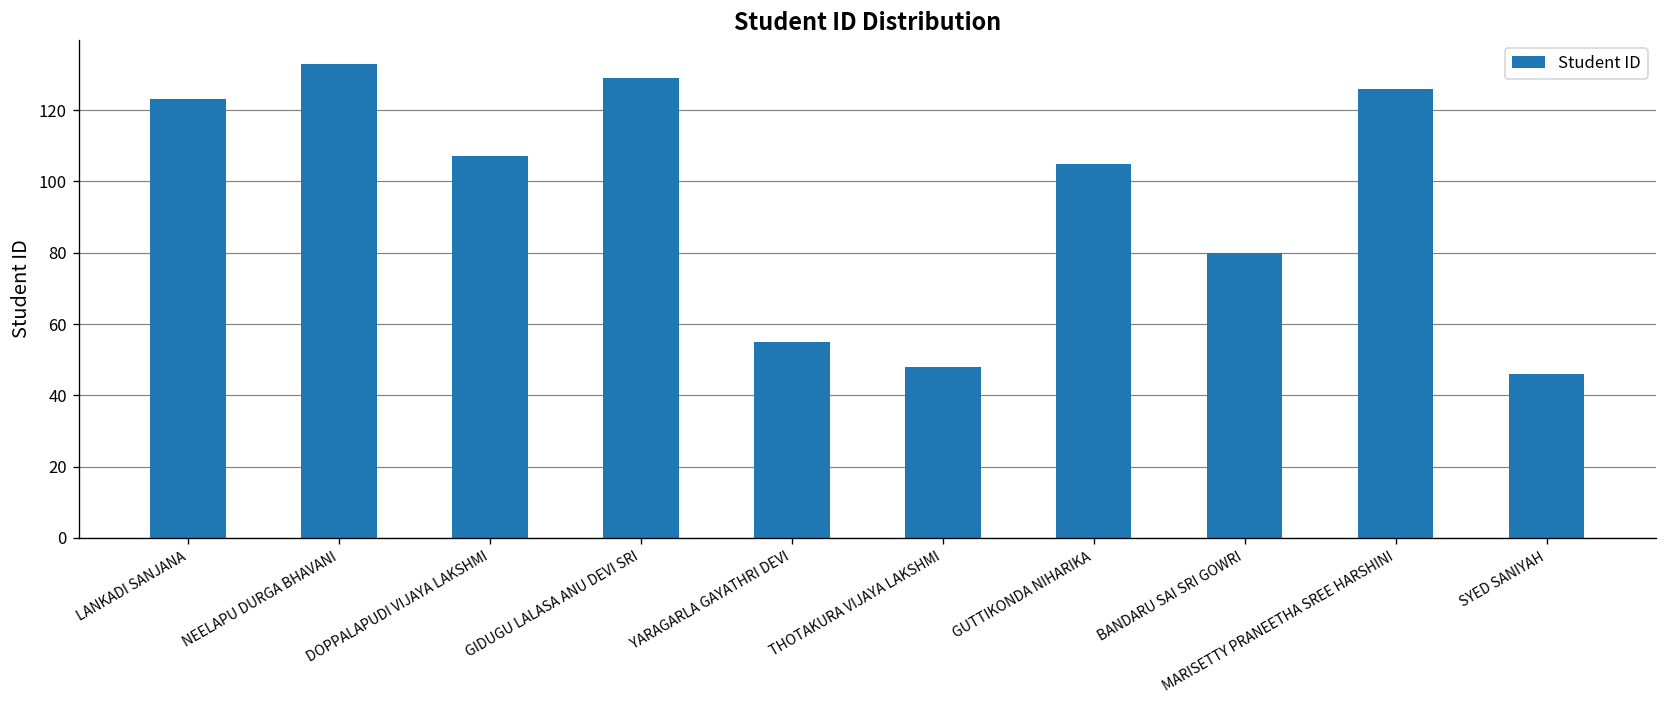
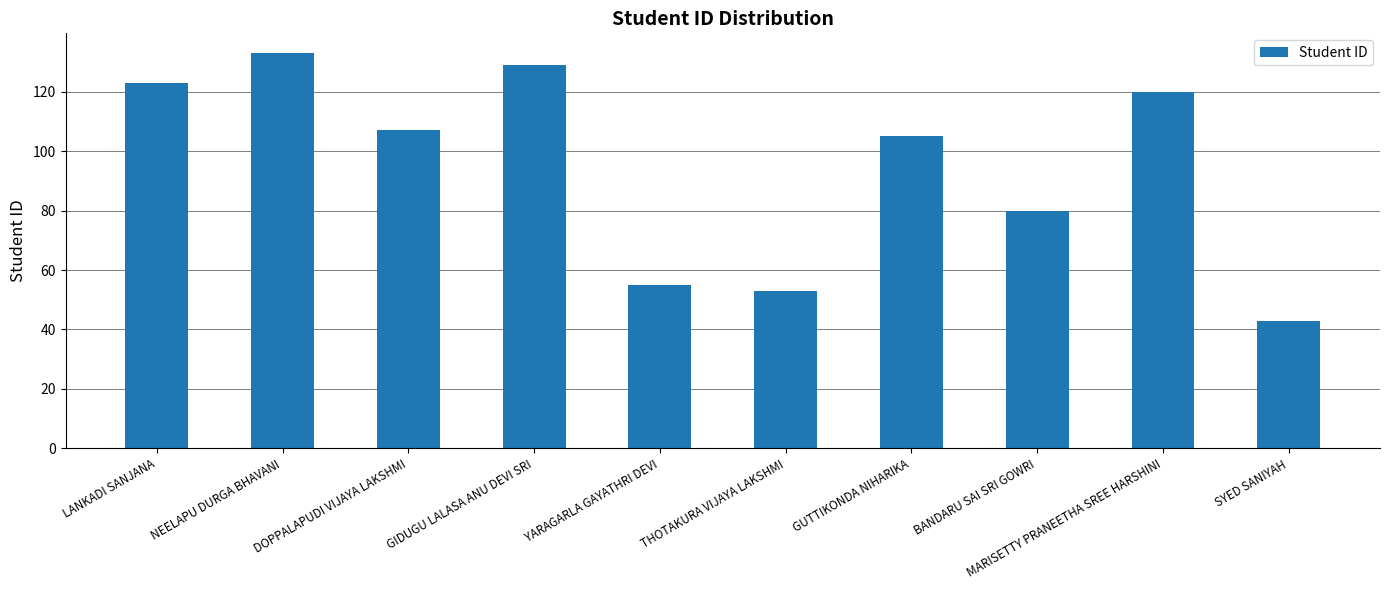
  {
    "LANKADI SANJANA": 123,
    "NEELAPU DURGA BHAVANI": 133,
    "DOPPALAPUDI VIJAYA LAKSHMI": 107,
    "GIDUGU LALASA ANU DEVI SRI": 129,
    "YARAGARLA GAYATHRI DEVI": 55,
-   "THOTAKURA VIJAYA LAKSHMI": 48,
+   "THOTAKURA VIJAYA LAKSHMI": 53,
    "GUTTIKONDA NIHARIKA": 105,
    "BANDARU SAI SRI GOWRI": 80,
-   "MARISETTY PRANEETHA SREE HARSHINI": 126,
-   "SYED SANIYAH": 46
+   "MARISETTY PRANEETHA SREE HARSHINI": 120,
+   "SYED SANIYAH": 43
  }
